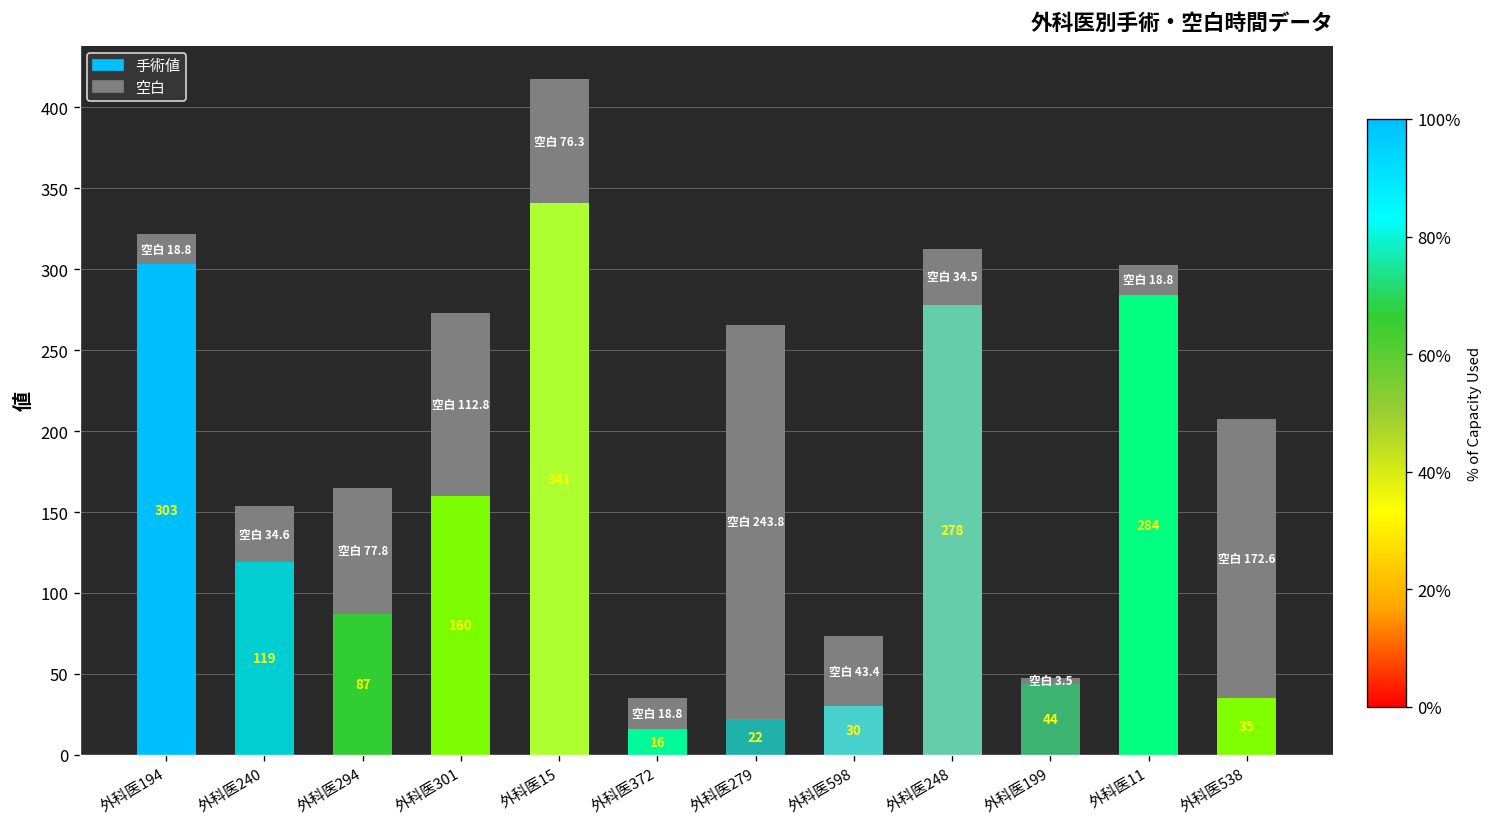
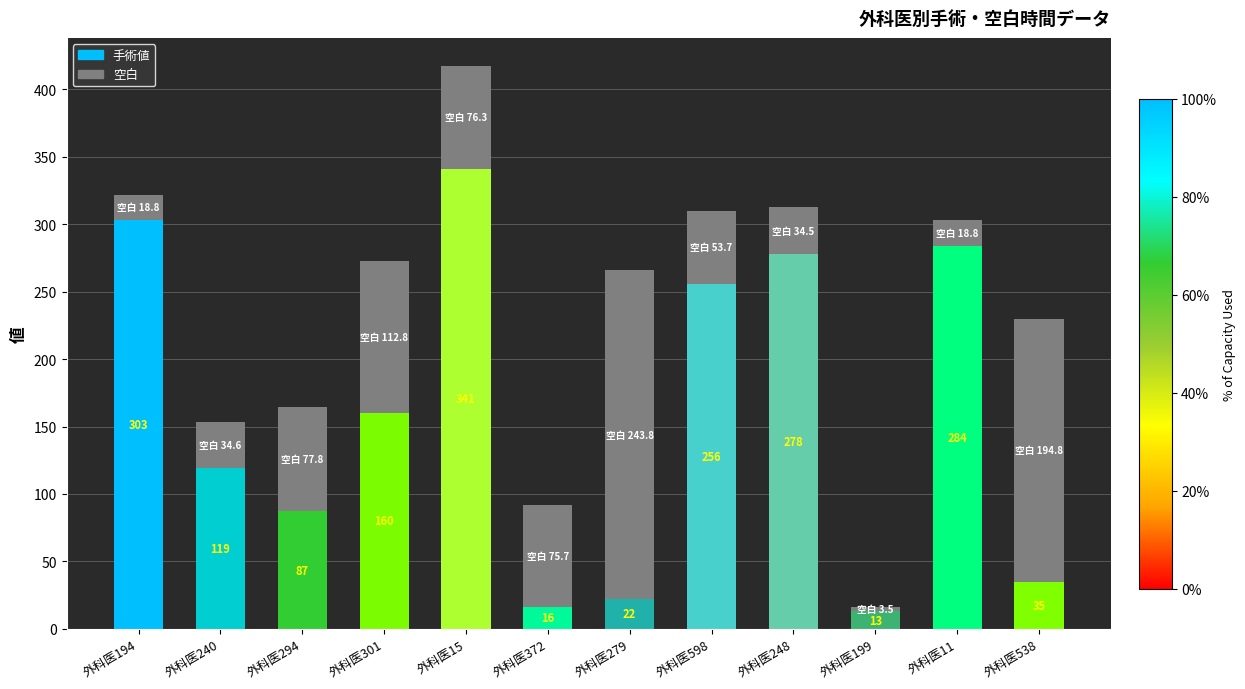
  {
    "手術値": {
      "外科医194": 303,
      "外科医240": 119,
      "外科医294": 87,
      "外科医301": 160,
      "外科医15": 341,
      "外科医372": 16,
      "外科医279": 22,
-     "外科医598": 30,
+     "外科医598": 256,
      "外科医248": 278,
-     "外科医199": 44,
+     "外科医199": 13,
      "外科医11": 284,
      "外科医538": 35
    },
    "空白": {
      "外科医194": 18.8,
      "外科医240": 34.6,
      "外科医294": 77.8,
      "外科医301": 112.8,
      "外科医15": 76.3,
-     "外科医372": 18.8,
+     "外科医372": 75.7,
      "外科医279": 243.8,
-     "外科医598": 43.4,
+     "外科医598": 53.7,
      "外科医248": 34.5,
      "外科医199": 3.5,
      "外科医11": 18.8,
-     "外科医538": 172.6
+     "外科医538": 194.8
    }
  }
